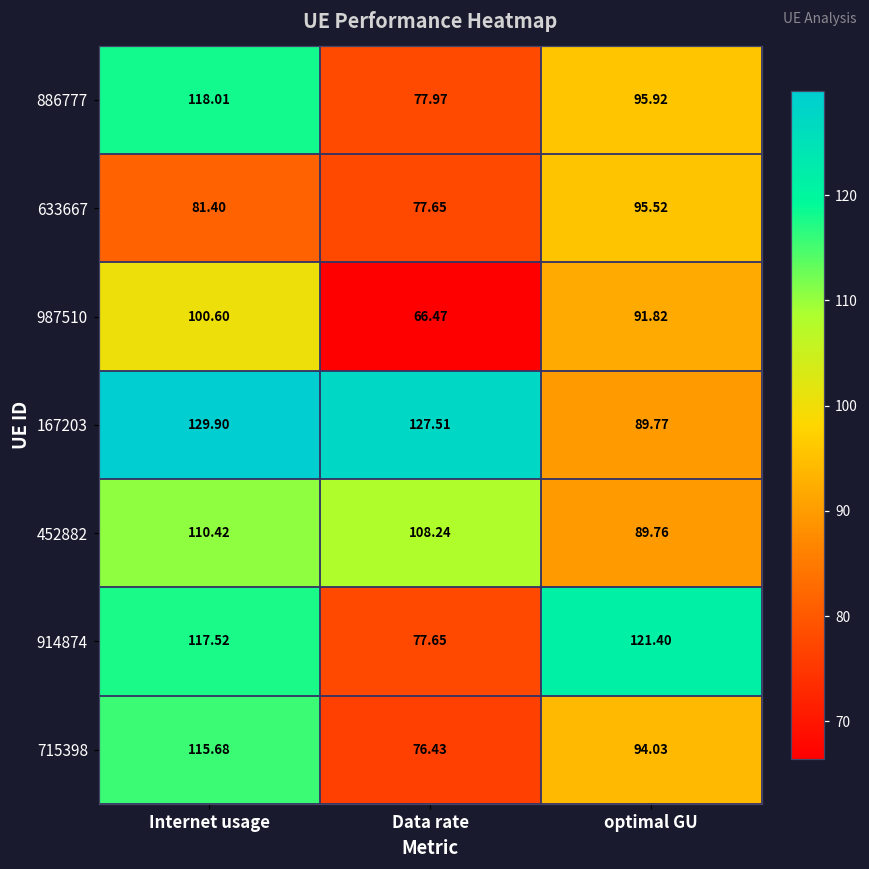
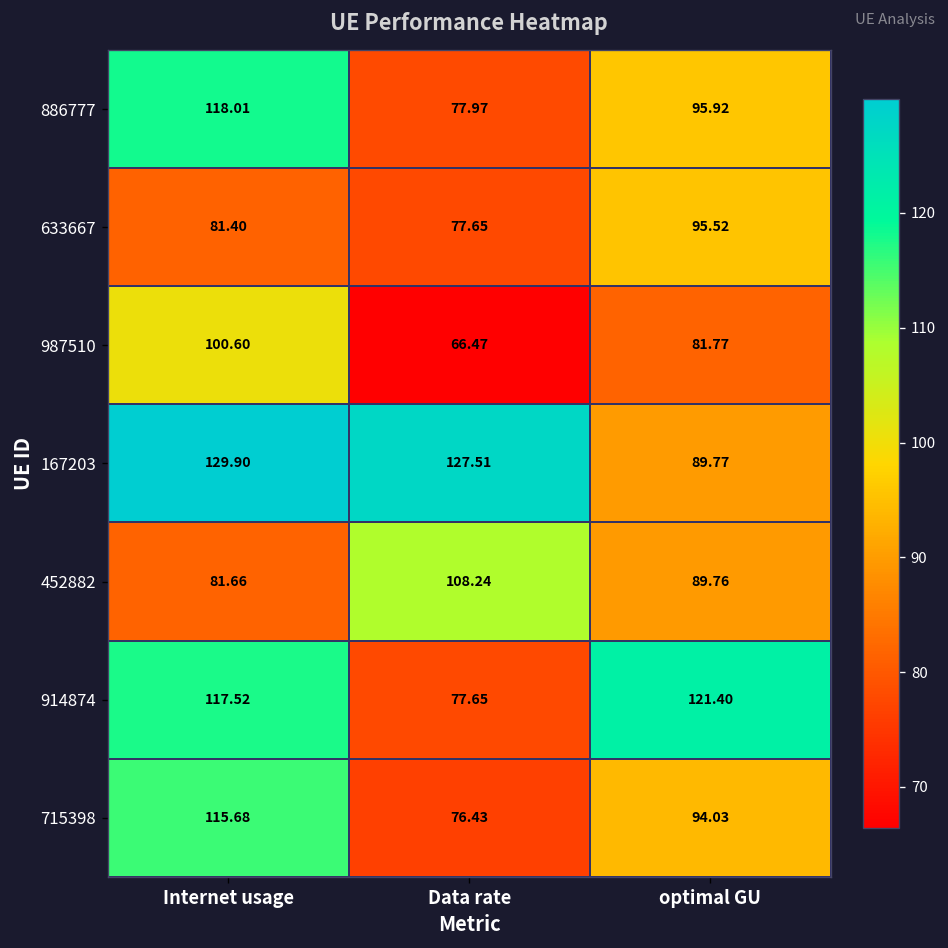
  {
    "886777": {
      "Internet usage": 118.01,
      "Data rate": 77.97,
      "optimal GU": 95.92
    },
    "633667": {
      "Internet usage": 81.40,
      "Data rate": 77.65,
      "optimal GU": 95.52
    },
    "987510": {
      "Internet usage": 100.60,
      "Data rate": 66.47,
-     "optimal GU": 91.82
+     "optimal GU": 81.77
    },
    "167203": {
      "Internet usage": 129.90,
      "Data rate": 127.51,
      "optimal GU": 89.77
    },
    "452882": {
-     "Internet usage": 110.42,
+     "Internet usage": 81.66,
      "Data rate": 108.24,
      "optimal GU": 89.76
    },
    "914874": {
      "Internet usage": 117.52,
      "Data rate": 77.65,
      "optimal GU": 121.40
    },
    "715398": {
      "Internet usage": 115.68,
      "Data rate": 76.43,
      "optimal GU": 94.03
    }
  }
